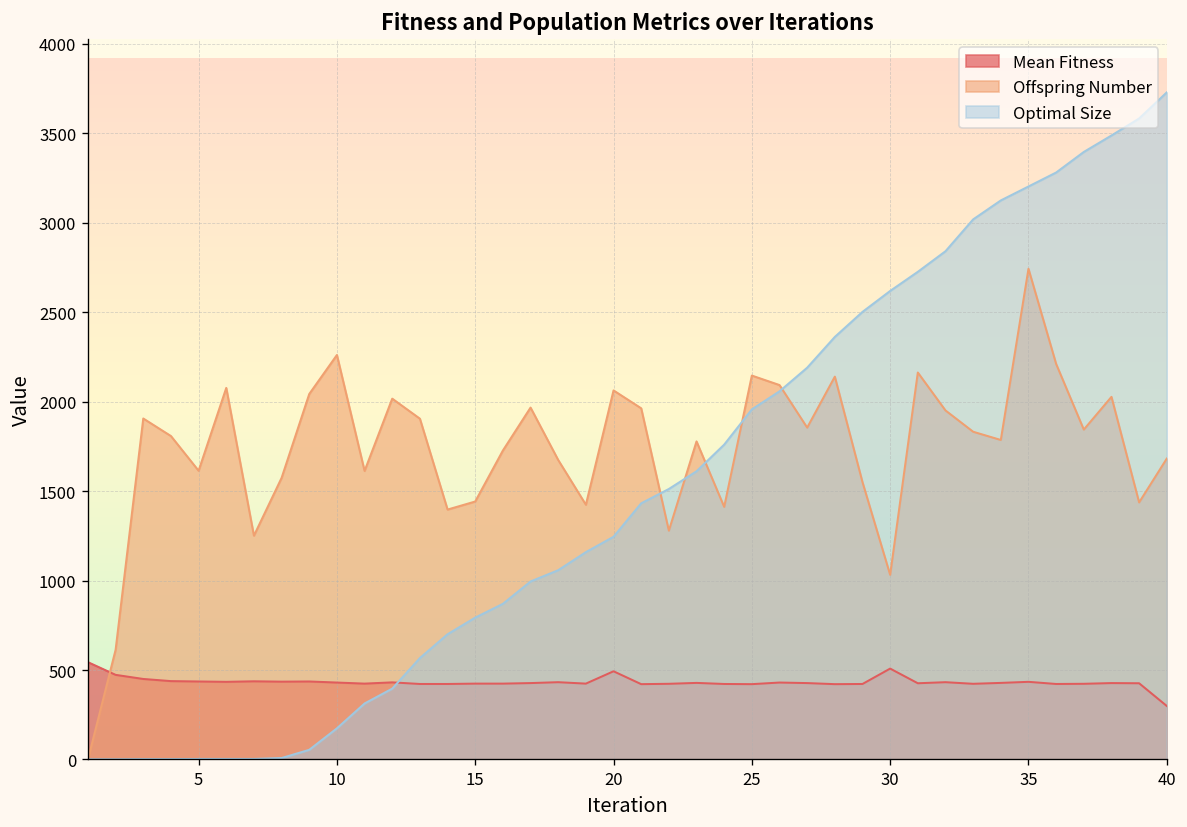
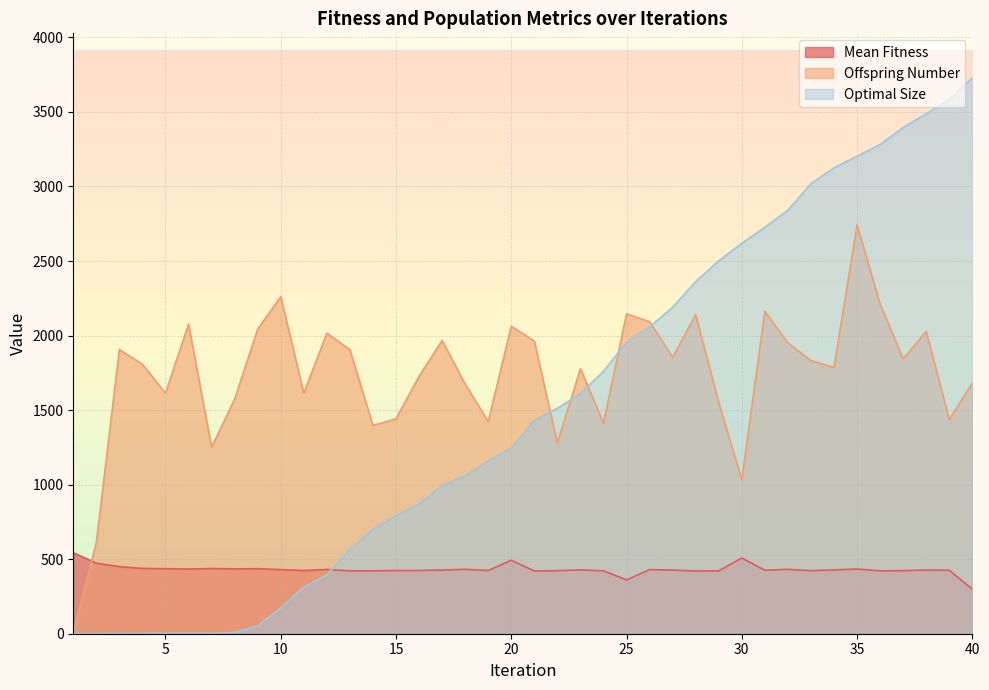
  {
    "Mean Fitness": {
      "5": 440,
      "10": 430,
      "15": 420,
      "20": 490,
-     "25": 420,
+     "25": 360,
      "30": 510,
      "35": 430,
      "40": 300
    },
    "Offspring Number": {
      "5": 1610,
      "10": 2260,
      "15": 1440,
      "20": 2060,
      "25": 2150,
      "30": 1030,
      "35": 2740,
      "40": 1680
    },
    "Optimal Size": {
      "5": 0,
      "10": 170,
      "15": 790,
      "20": 1250,
      "25": 1960,
      "30": 2620,
      "35": 3200,
      "40": 3730
    }
  }
